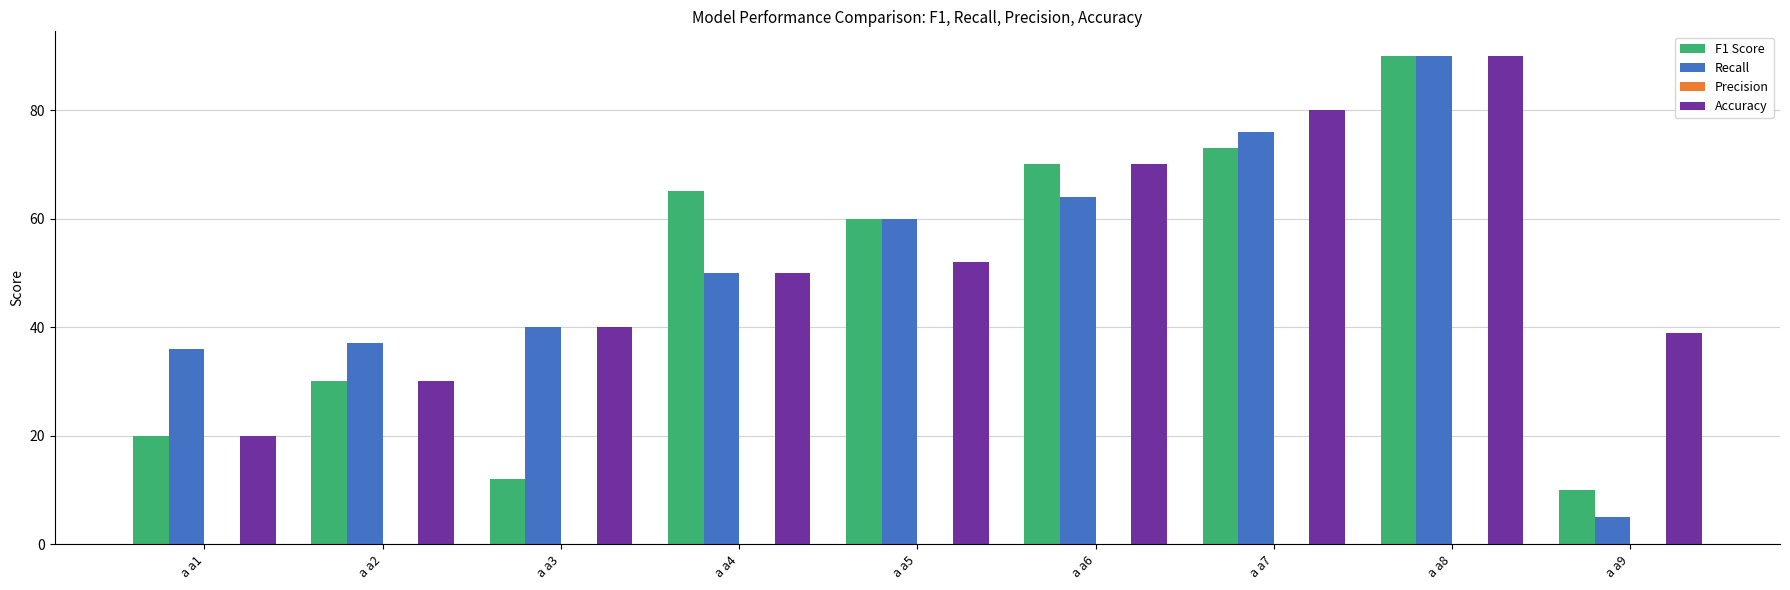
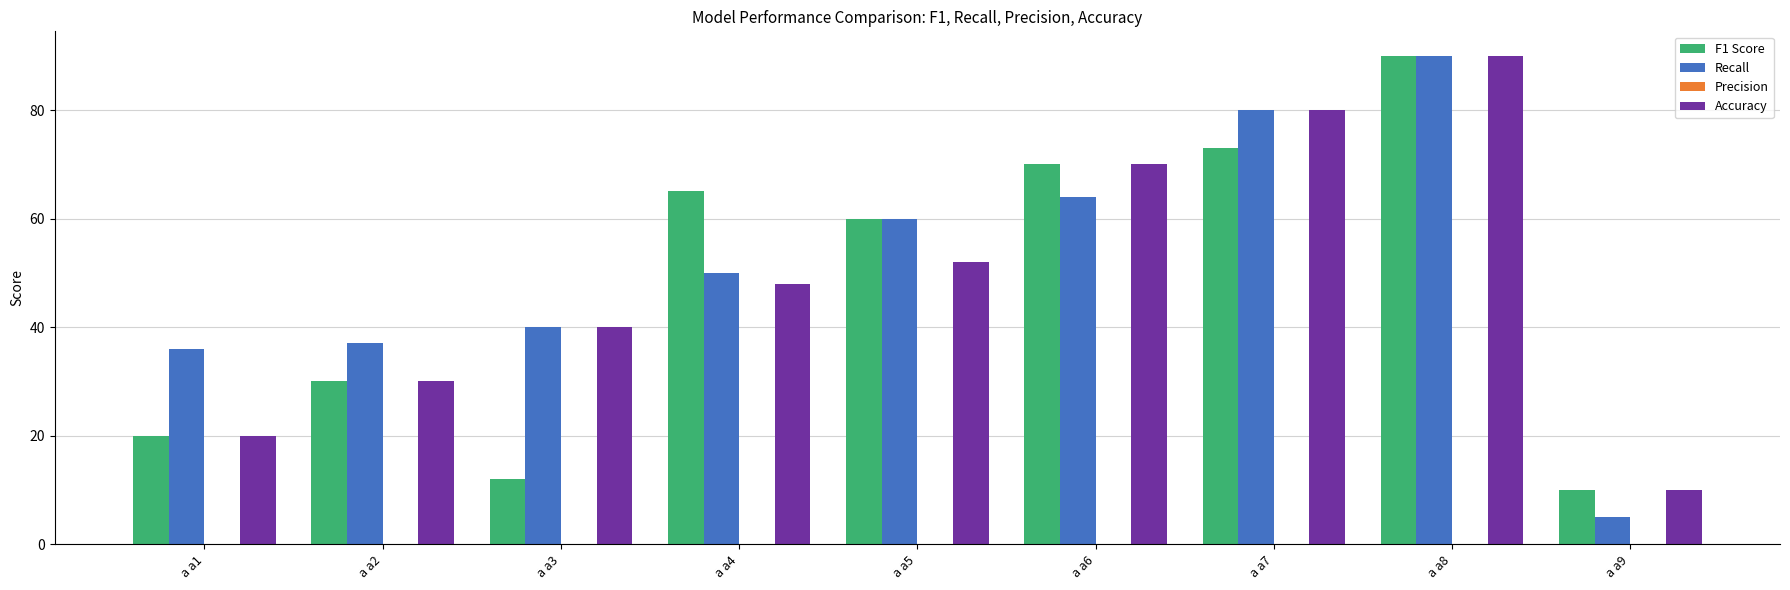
  {
    "F1 Score": {
      "a a1": 20,
      "a a2": 30,
      "a a3": 12,
      "a a4": 65,
      "a a5": 60,
      "a a6": 70,
      "a a7": 73,
      "a a8": 90,
      "a a9": 10
    },
    "Recall": {
      "a a1": 36,
      "a a2": 37,
      "a a3": 40,
      "a a4": 50,
      "a a5": 60,
      "a a6": 64,
-     "a a7": 76,
+     "a a7": 80,
      "a a8": 90,
      "a a9": 5
    },
    "Precision": {
      "a a1": 0,
      "a a2": 0,
      "a a3": 0,
      "a a4": 0,
      "a a5": 0,
      "a a6": 0,
      "a a7": 0,
      "a a8": 0,
      "a a9": 0
    },
    "Accuracy": {
      "a a1": 20,
      "a a2": 30,
      "a a3": 40,
-     "a a4": 50,
+     "a a4": 48,
      "a a5": 52,
      "a a6": 70,
      "a a7": 80,
      "a a8": 90,
-     "a a9": 39
+     "a a9": 10
    }
  }
